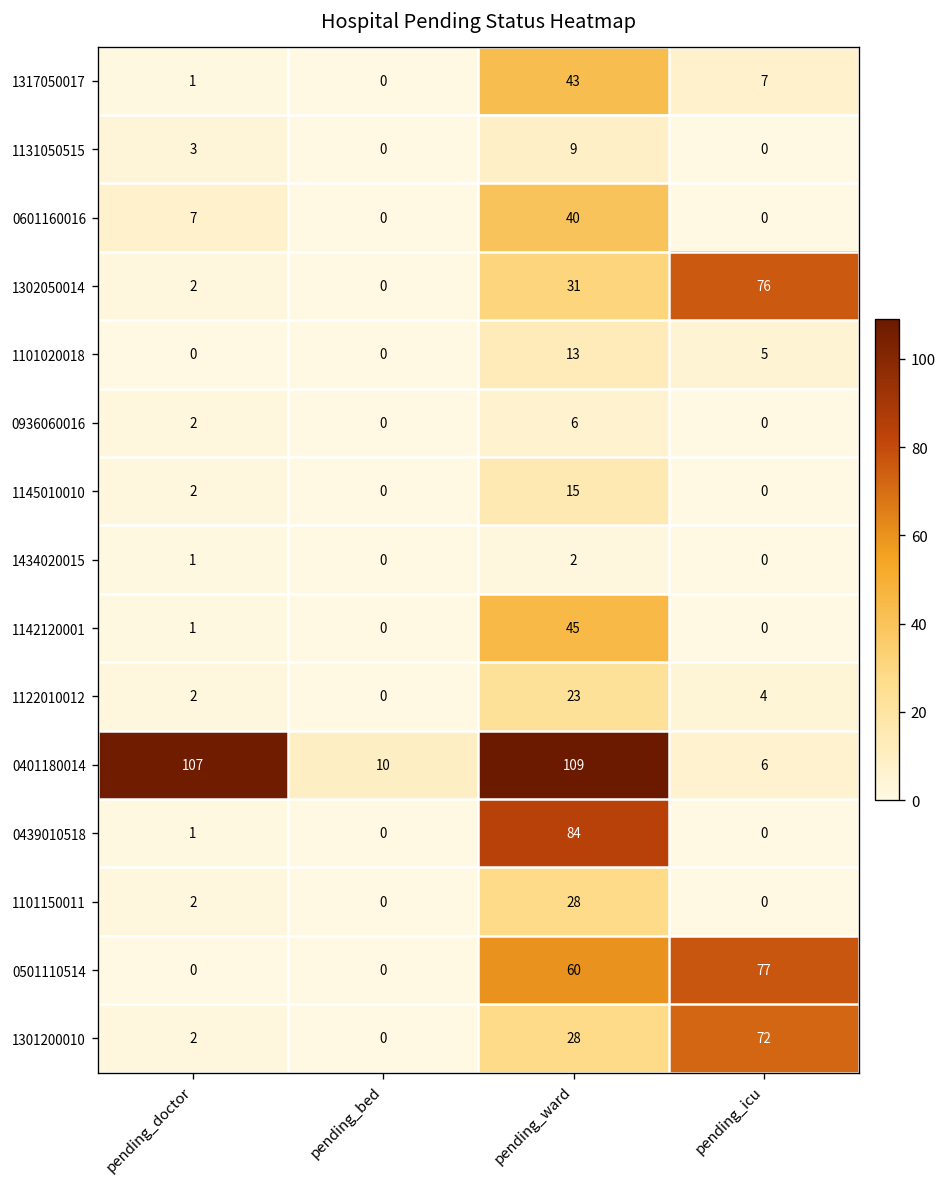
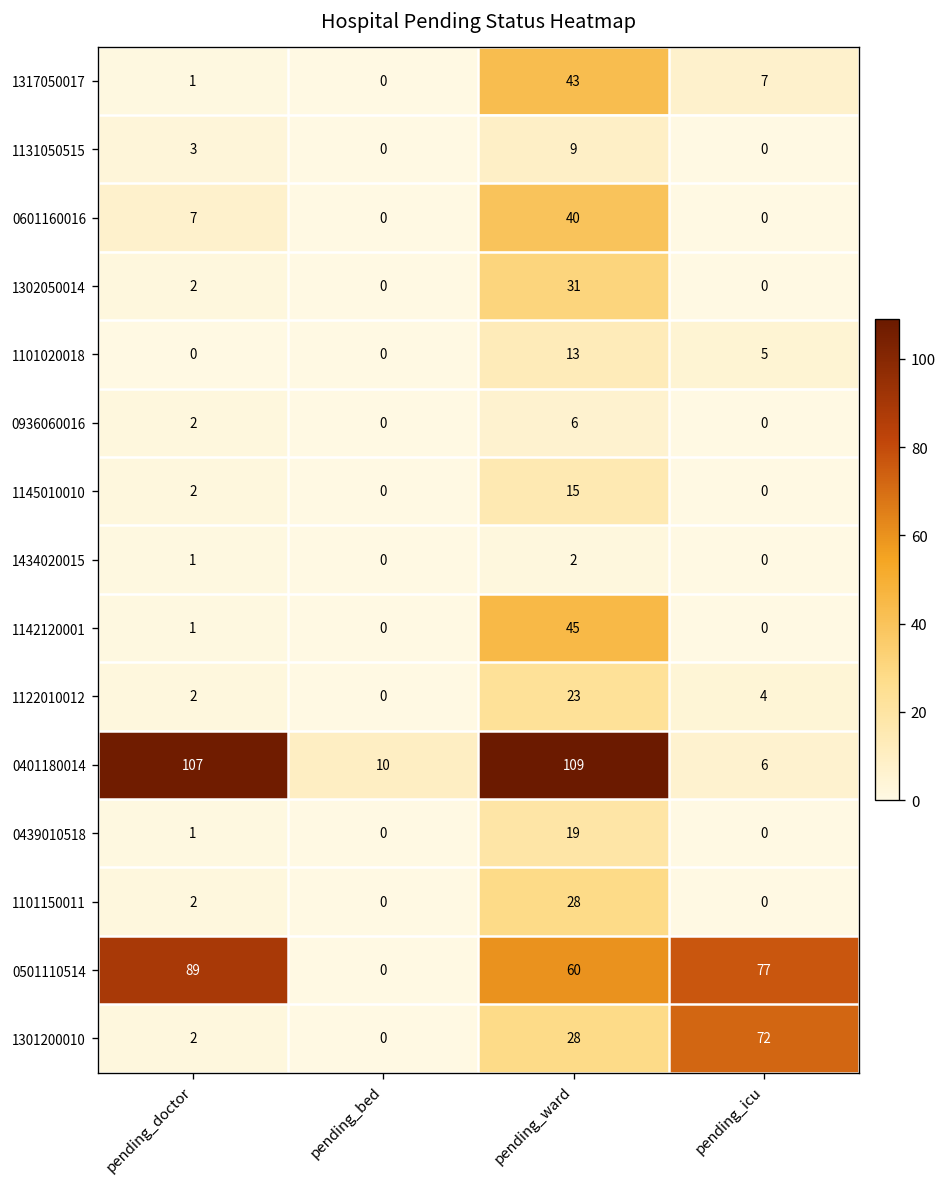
  {
    "1317050017": {
      "pending_doctor": 1,
      "pending_bed": 0,
      "pending_ward": 43,
      "pending_icu": 7
    },
    "1131050515": {
      "pending_doctor": 3,
      "pending_bed": 0,
      "pending_ward": 9,
      "pending_icu": 0
    },
    "0601160016": {
      "pending_doctor": 7,
      "pending_bed": 0,
      "pending_ward": 40,
      "pending_icu": 0
    },
    "1302050014": {
      "pending_doctor": 2,
      "pending_bed": 0,
      "pending_ward": 31,
-     "pending_icu": 76
+     "pending_icu": 0
    },
    "1101020018": {
      "pending_doctor": 0,
      "pending_bed": 0,
      "pending_ward": 13,
      "pending_icu": 5
    },
    "0936060016": {
      "pending_doctor": 2,
      "pending_bed": 0,
      "pending_ward": 6,
      "pending_icu": 0
    },
    "1145010010": {
      "pending_doctor": 2,
      "pending_bed": 0,
      "pending_ward": 15,
      "pending_icu": 0
    },
    "1434020015": {
      "pending_doctor": 1,
      "pending_bed": 0,
      "pending_ward": 2,
      "pending_icu": 0
    },
    "1142120001": {
      "pending_doctor": 1,
      "pending_bed": 0,
      "pending_ward": 45,
      "pending_icu": 0
    },
    "1122010012": {
      "pending_doctor": 2,
      "pending_bed": 0,
      "pending_ward": 23,
      "pending_icu": 4
    },
    "0401180014": {
      "pending_doctor": 107,
      "pending_bed": 10,
      "pending_ward": 109,
      "pending_icu": 6
    },
    "0439010518": {
      "pending_doctor": 1,
      "pending_bed": 0,
-     "pending_ward": 84,
+     "pending_ward": 19,
      "pending_icu": 0
    },
    "1101150011": {
      "pending_doctor": 2,
      "pending_bed": 0,
      "pending_ward": 28,
      "pending_icu": 0
    },
    "0501110514": {
-     "pending_doctor": 0,
+     "pending_doctor": 89,
      "pending_bed": 0,
      "pending_ward": 60,
      "pending_icu": 77
    },
    "1301200010": {
      "pending_doctor": 2,
      "pending_bed": 0,
      "pending_ward": 28,
      "pending_icu": 72
    }
  }
